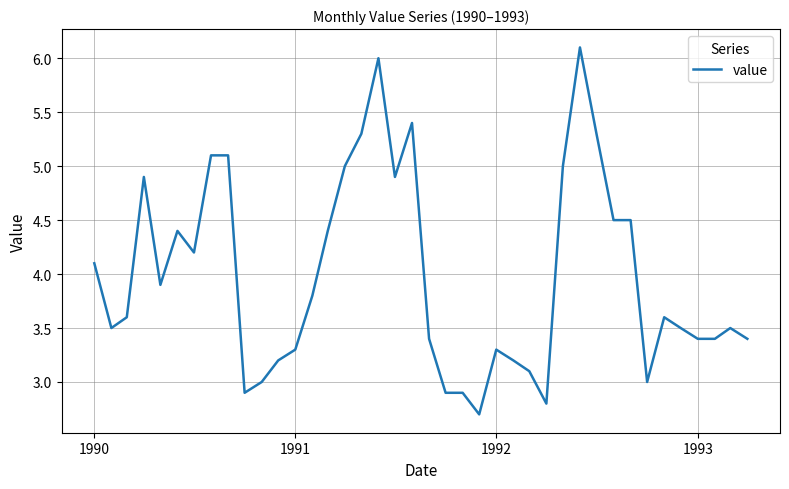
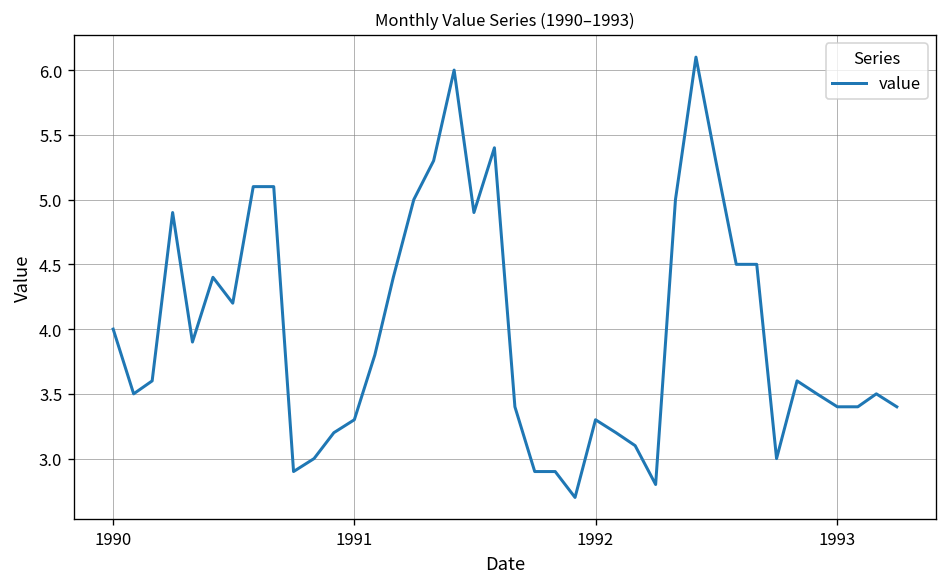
  {
-   "1990": 4.1,
+   "1990": 4.0,
    "1991": 3.3,
    "1992": 3.3,
    "1993": 3.4
  }
